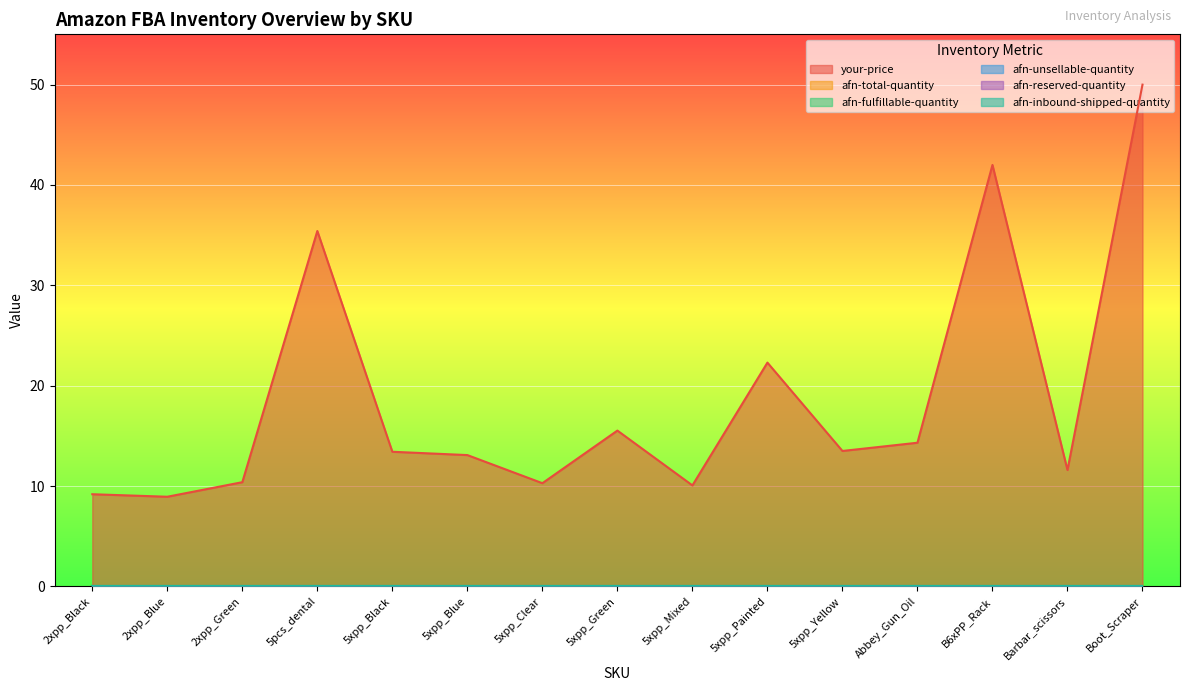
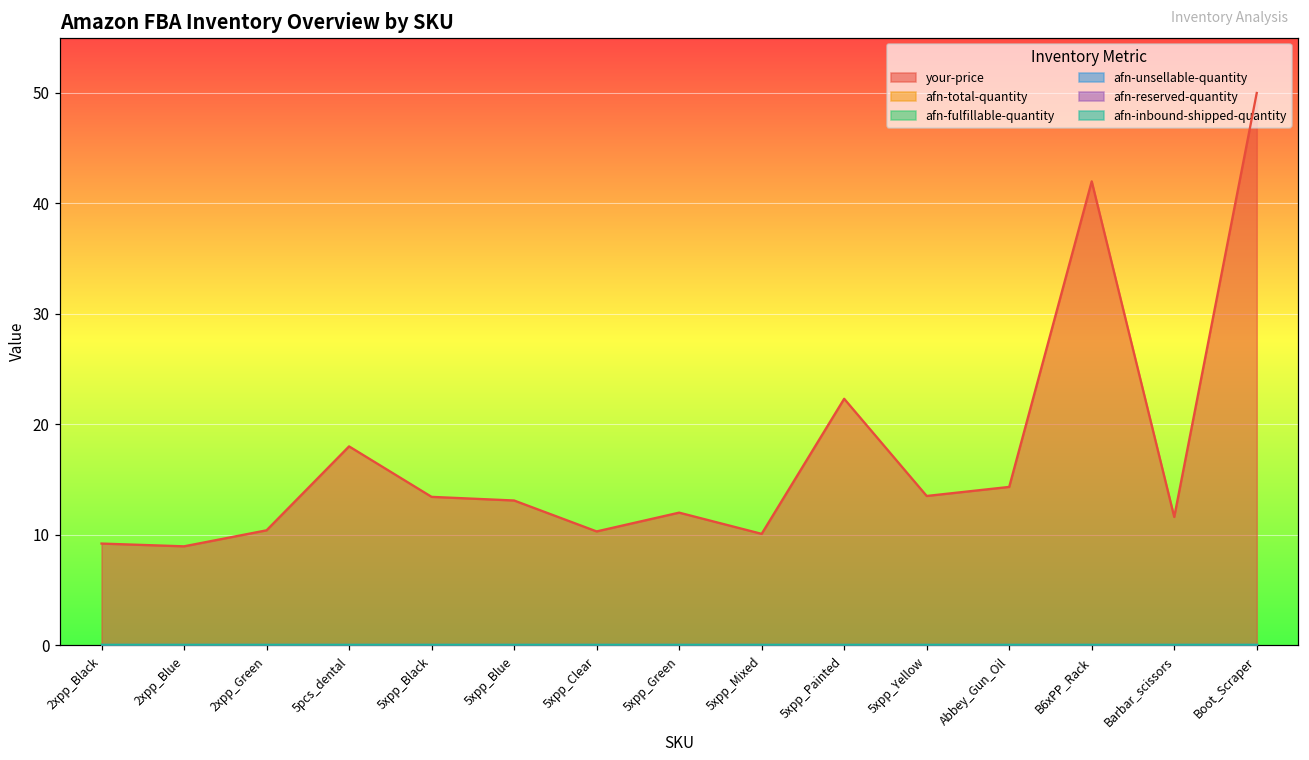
  {
    "your-price": {
      "2xpp_Black": 9.2,
      "2xpp_Blue": 8.9,
      "2xpp_Green": 10.4,
-     "5pcs_dental": 35.4,
+     "5pcs_dental": 18.0,
      "5xpp_Black": 13.4,
      "5xpp_Blue": 13.1,
      "5xpp_Clear": 10.3,
-     "5xpp_Green": 15.5,
+     "5xpp_Green": 12.0,
      "5xpp_Mixed": 10.1,
      "5xpp_Painted": 22.3,
      "5xpp_Yellow": 13.5,
      "Abbey_Gun_Oil": 14.3,
      "B6xPP_Rack": 42.0,
      "Barbar_scissors": 11.6
    },
    "afn-inbound-shipped-quantity": {
      "2xpp_Black": 0.0,
      "2xpp_Blue": 0.0,
      "2xpp_Green": 0.0,
      "5pcs_dental": 0.0,
      "5xpp_Black": 0.0,
      "5xpp_Blue": 0.0,
      "5xpp_Clear": 0.0,
      "5xpp_Green": 0.0,
      "5xpp_Mixed": 0.0,
      "5xpp_Painted": 0.0,
      "5xpp_Yellow": 0.0,
      "Abbey_Gun_Oil": 0.0,
      "B6xPP_Rack": 0.0,
      "Barbar_scissors": 0.0,
      "Boot_Scraper": 0.0
    }
  }
